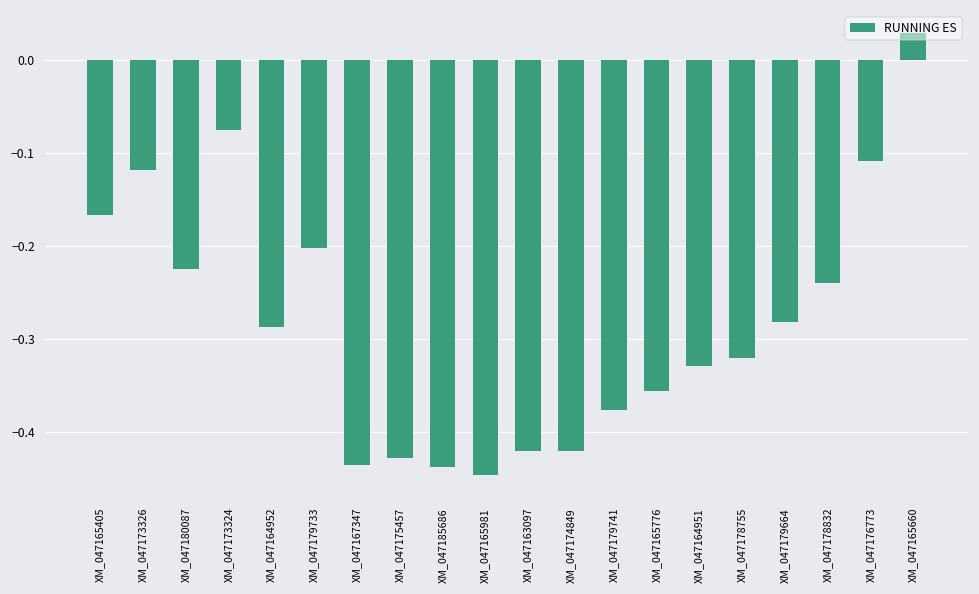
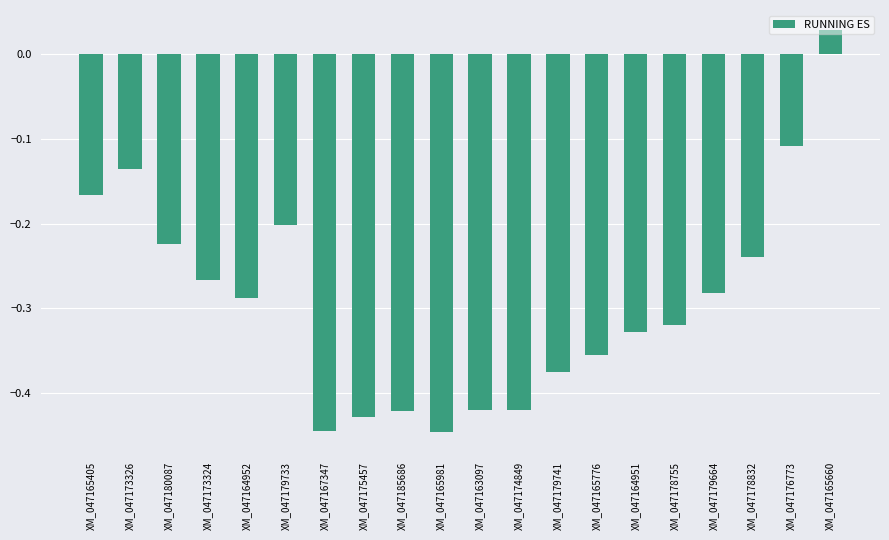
  {
    "XM_047165405": -0.17,
-   "XM_047173326": -0.12,
+   "XM_047173326": -0.14,
    "XM_047180087": -0.22,
-   "XM_047173324": -0.08,
+   "XM_047173324": -0.27,
    "XM_047164952": -0.29,
    "XM_047179733": -0.20,
-   "XM_047167347": -0.43,
+   "XM_047167347": -0.44,
    "XM_047175457": -0.43,
-   "XM_047185686": -0.44,
+   "XM_047185686": -0.42,
    "XM_047165981": -0.45,
    "XM_047163097": -0.42,
    "XM_047174849": -0.42,
    "XM_047179741": -0.38,
    "XM_047165776": -0.36,
    "XM_047164951": -0.33,
    "XM_047178755": -0.32,
    "XM_047179664": -0.28,
    "XM_047178832": -0.24,
    "XM_047176773": -0.11
  }
